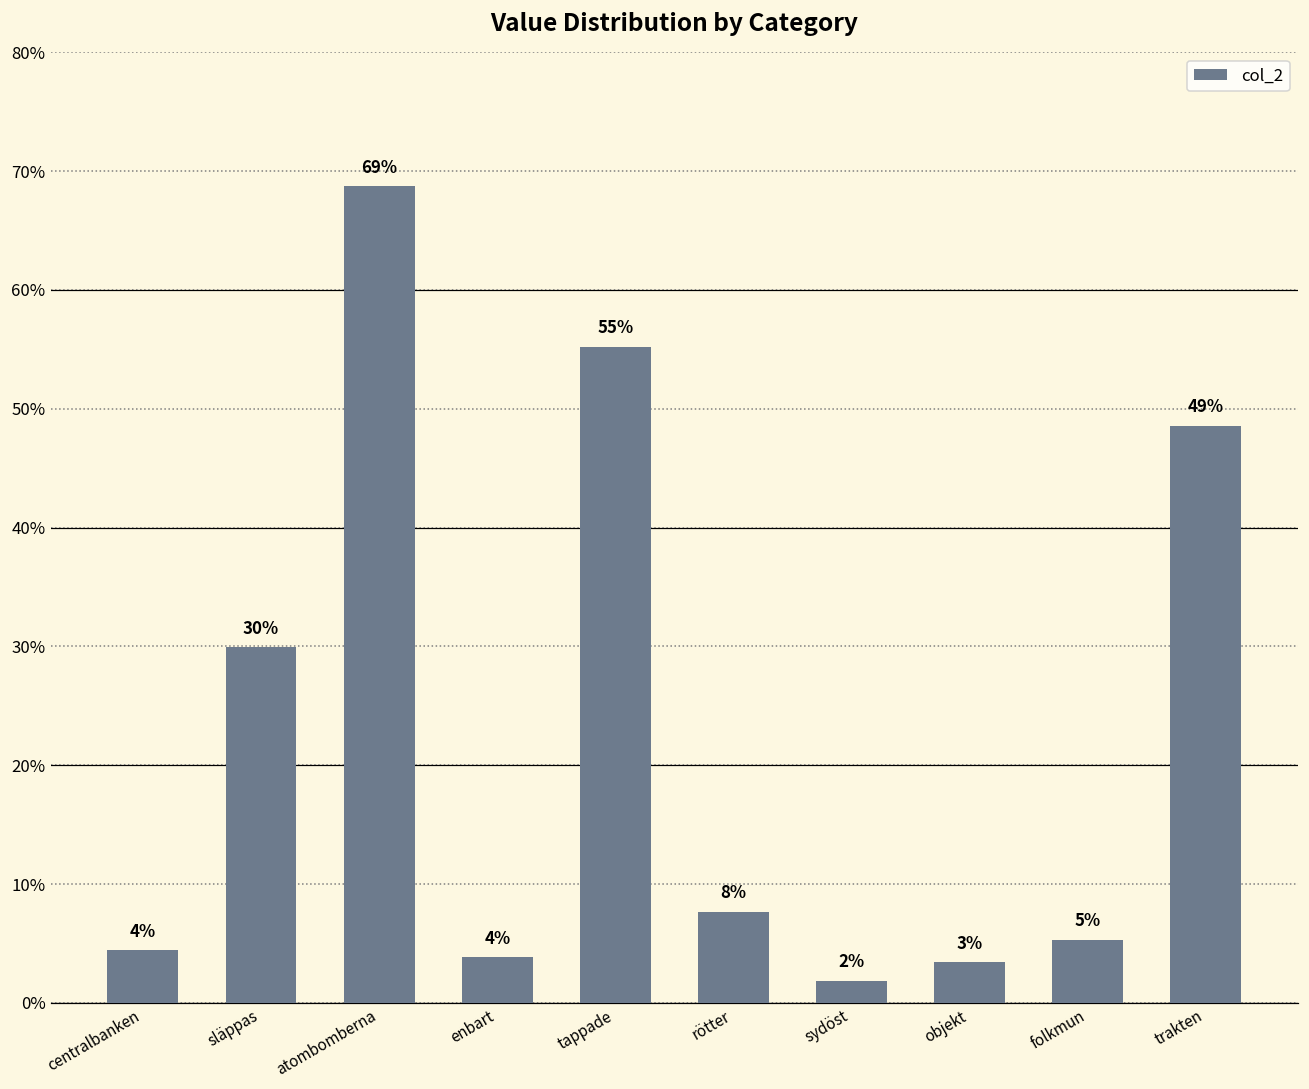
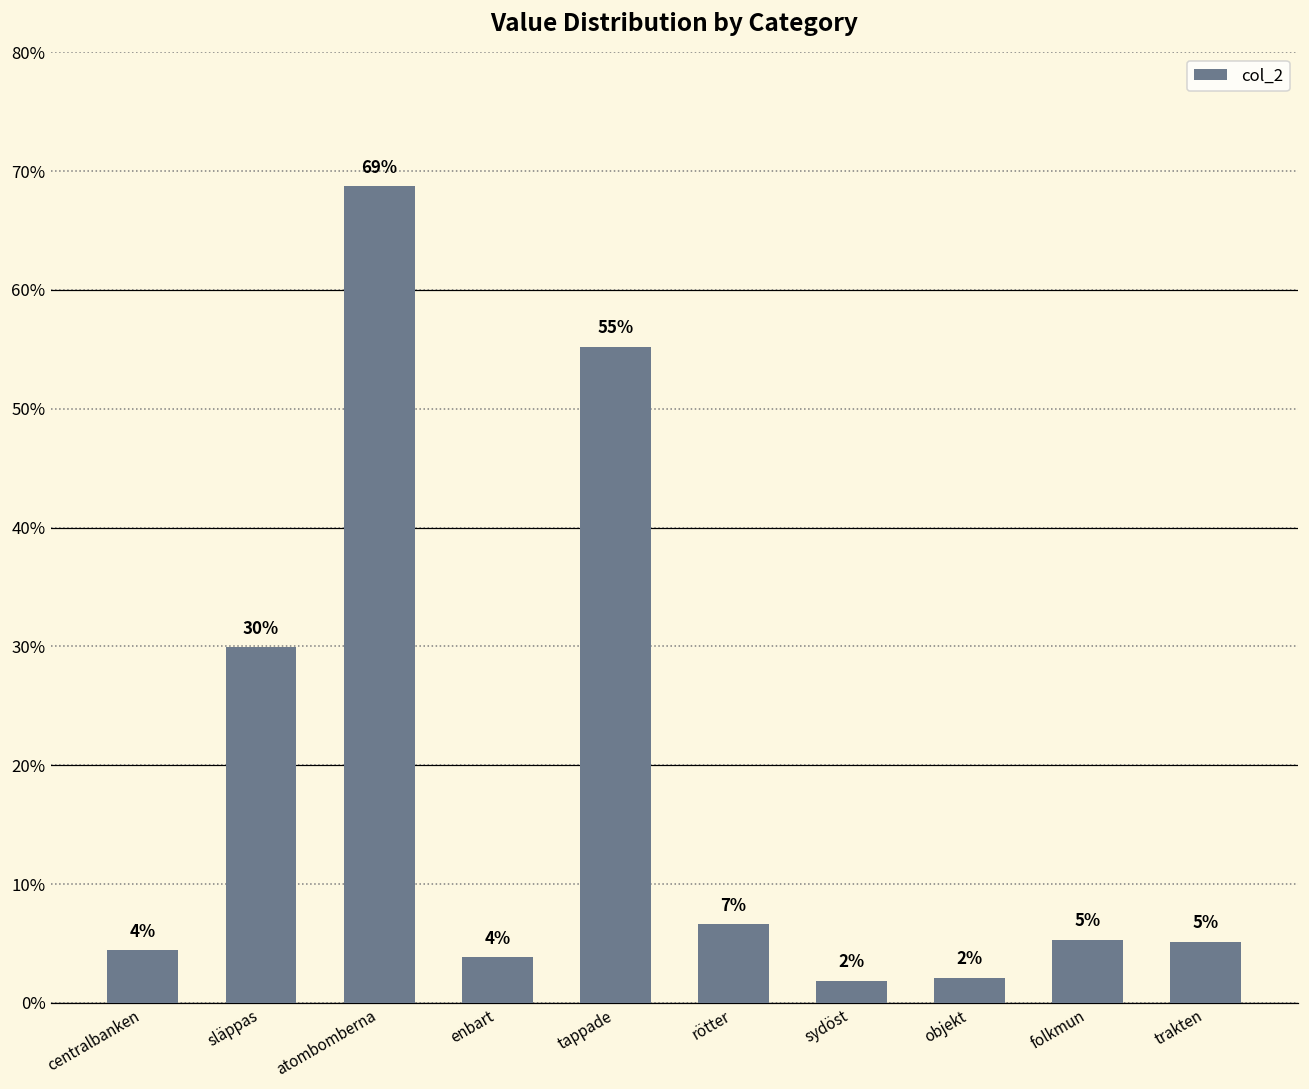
  {
    "centralbanken": "4%",
    "släppas": "30%",
    "atombomberna": "69%",
    "enbart": "4%",
    "tappade": "55%",
-   "rötter": "8%",
+   "rötter": "7%",
    "sydöst": "2%",
-   "objekt": "3%",
+   "objekt": "2%",
    "folkmun": "5%",
-   "trakten": "49%"
+   "trakten": "5%"
  }
